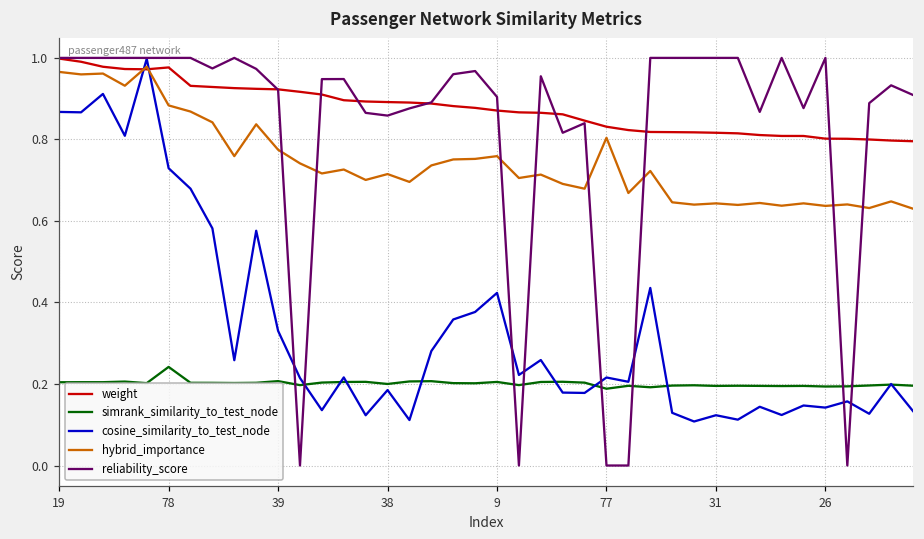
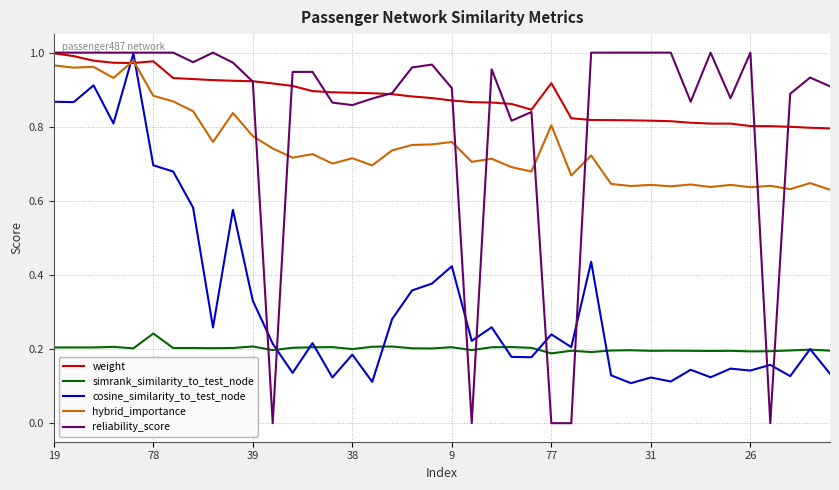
  {
    "weight": {
      "78": 0.98,
-     "77": 0.83
+     "77": 0.92
    },
    "simrank_similarity_to_test_node": {
      "78": 0.24,
      "77": 0.19
    },
    "cosine_similarity_to_test_node": {
-     "78": 0.73,
-     "77": 0.22
+     "78": 0.70,
+     "77": 0.24
    },
    "hybrid_importance": {
      "78": 0.88,
      "77": 0.80
    },
    "reliability_score": {
      "78": 1.00,
      "77": 0.00
    }
  }
